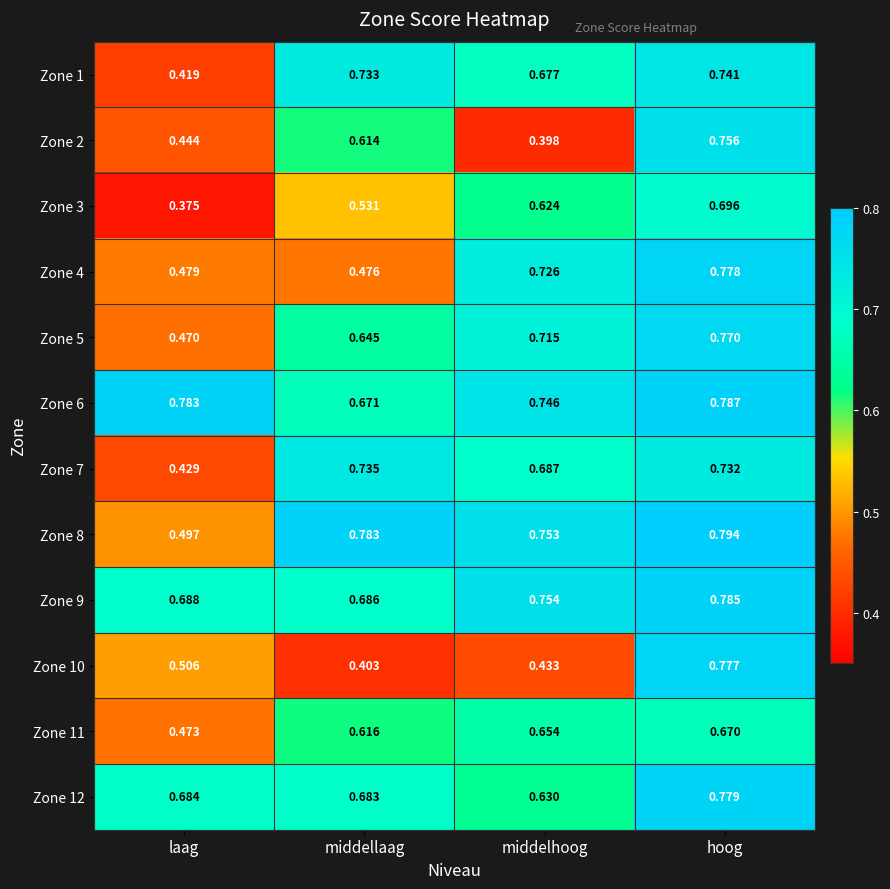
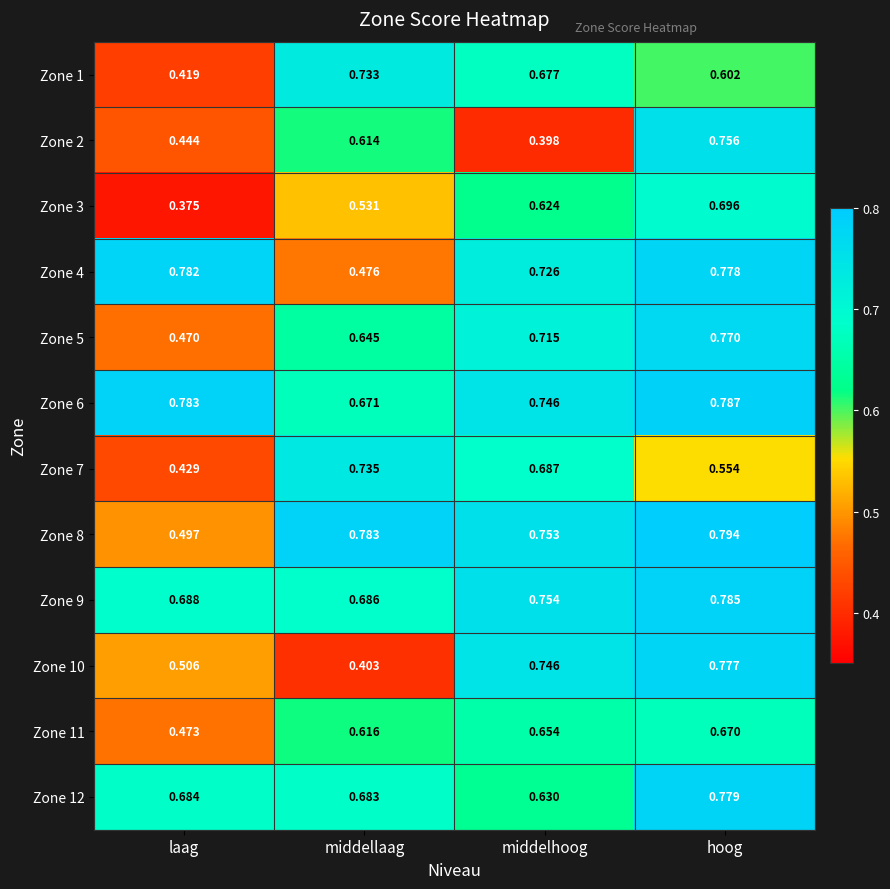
  {
    "Zone 1": {
      "laag": 0.419,
      "middellaag": 0.733,
      "middelhoog": 0.677,
-     "hoog": 0.741
+     "hoog": 0.602
    },
    "Zone 2": {
      "laag": 0.444,
      "middellaag": 0.614,
      "middelhoog": 0.398,
      "hoog": 0.756
    },
    "Zone 3": {
      "laag": 0.375,
      "middellaag": 0.531,
      "middelhoog": 0.624,
      "hoog": 0.696
    },
    "Zone 4": {
-     "laag": 0.479,
+     "laag": 0.782,
      "middellaag": 0.476,
      "middelhoog": 0.726,
      "hoog": 0.778
    },
    "Zone 5": {
      "laag": 0.470,
      "middellaag": 0.645,
      "middelhoog": 0.715,
      "hoog": 0.770
    },
    "Zone 6": {
      "laag": 0.783,
      "middellaag": 0.671,
      "middelhoog": 0.746,
      "hoog": 0.787
    },
    "Zone 7": {
      "laag": 0.429,
      "middellaag": 0.735,
      "middelhoog": 0.687,
-     "hoog": 0.732
+     "hoog": 0.554
    },
    "Zone 8": {
      "laag": 0.497,
      "middellaag": 0.783,
      "middelhoog": 0.753,
      "hoog": 0.794
    },
    "Zone 9": {
      "laag": 0.688,
      "middellaag": 0.686,
      "middelhoog": 0.754,
      "hoog": 0.785
    },
    "Zone 10": {
      "laag": 0.506,
      "middellaag": 0.403,
-     "middelhoog": 0.433,
+     "middelhoog": 0.746,
      "hoog": 0.777
    },
    "Zone 11": {
      "laag": 0.473,
      "middellaag": 0.616,
      "middelhoog": 0.654,
      "hoog": 0.670
    },
    "Zone 12": {
      "laag": 0.684,
      "middellaag": 0.683,
      "middelhoog": 0.630,
      "hoog": 0.779
    }
  }
